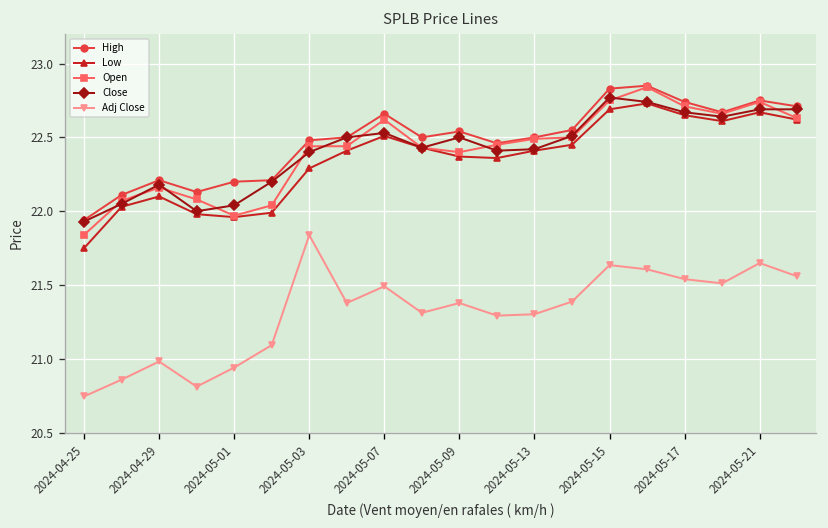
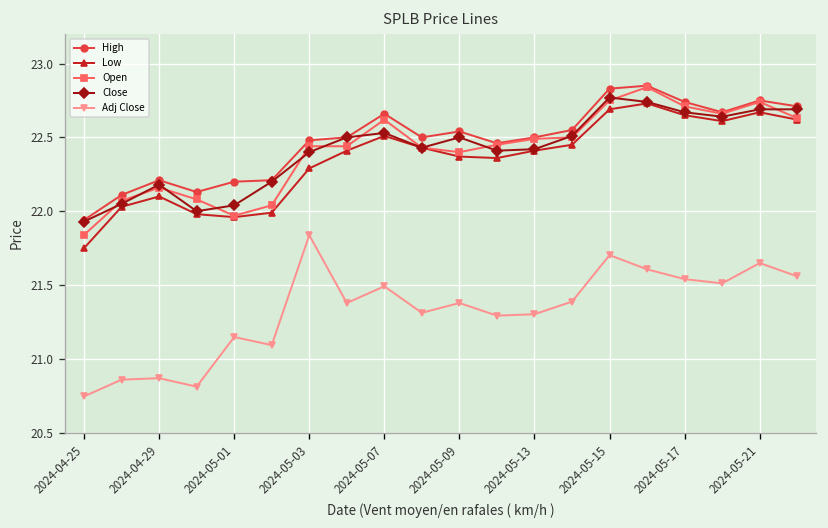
  {
    "Adj Close": {
      "2024-04-25": 20.75,
-     "2024-04-29": 20.98,
-     "2024-05-01": 20.94,
+     "2024-04-29": 20.87,
+     "2024-05-01": 21.15,
      "2024-05-03": 21.84,
      "2024-05-07": 21.49,
      "2024-05-09": 21.38,
      "2024-05-13": 21.30,
-     "2024-05-15": 21.64,
+     "2024-05-15": 21.70,
      "2024-05-17": 21.54,
      "2024-05-21": 21.65
    }
  }
